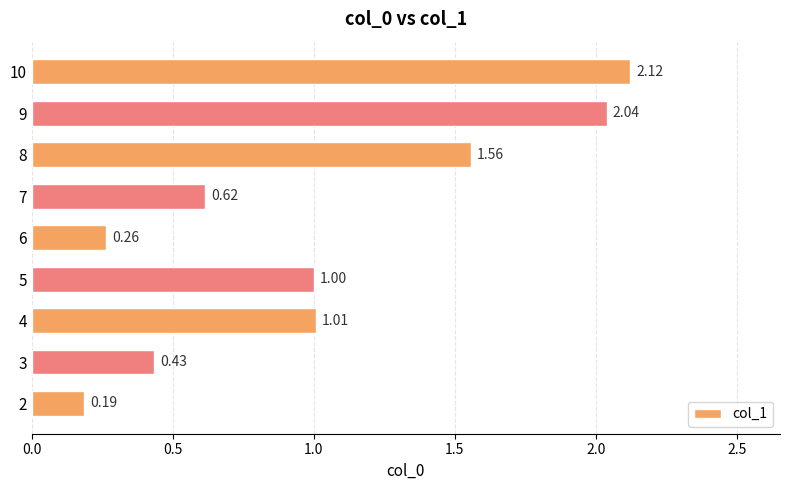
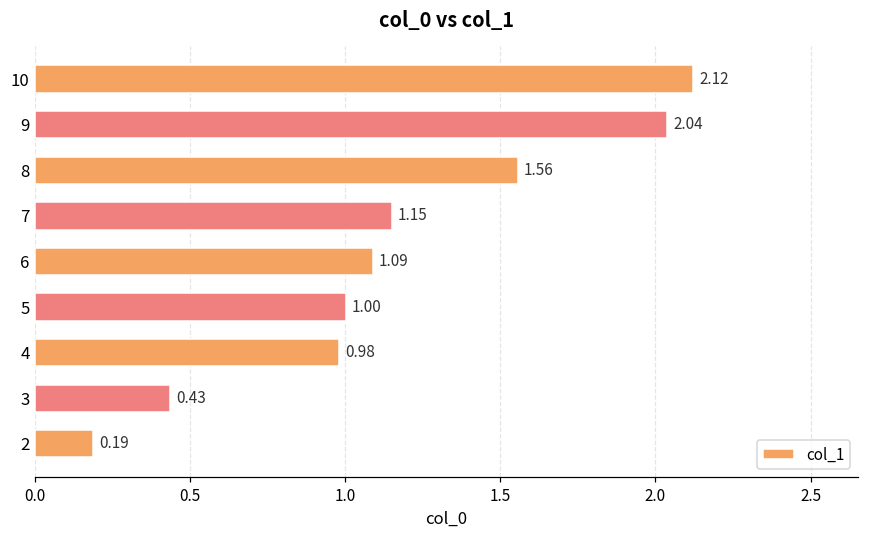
  {
    "10": 2.12,
    "9": 2.04,
    "8": 1.56,
-   "7": 0.62,
-   "6": 0.26,
+   "7": 1.15,
+   "6": 1.09,
    "5": 1.00,
-   "4": 1.01,
+   "4": 0.98,
    "3": 0.43,
    "2": 0.19
  }
